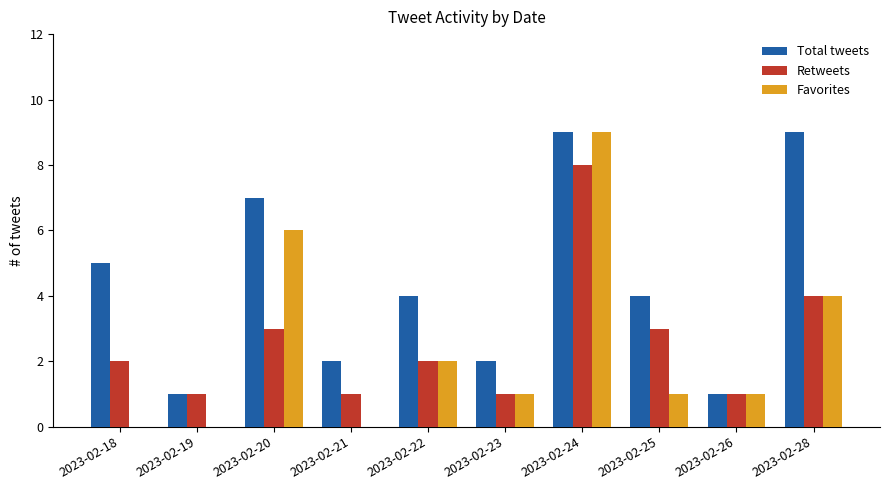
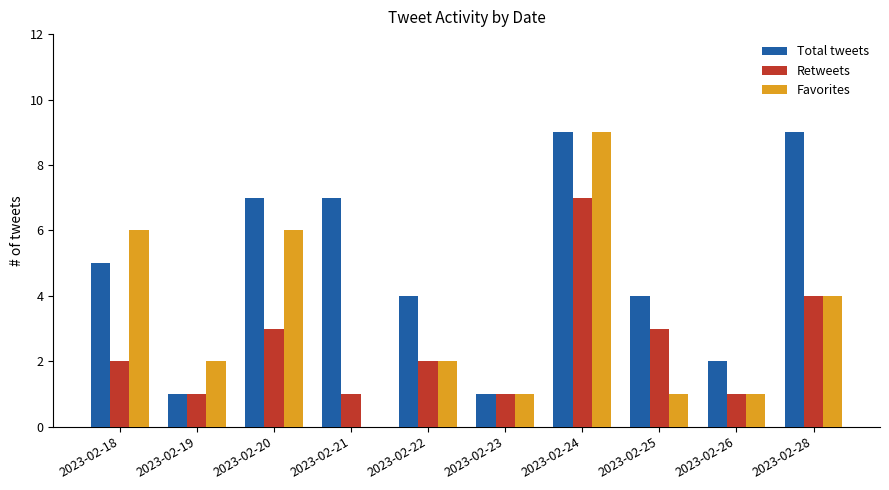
  {
    "Total tweets": {
      "2023-02-18": 5,
      "2023-02-19": 1,
      "2023-02-20": 7,
-     "2023-02-21": 2,
+     "2023-02-21": 7,
      "2023-02-22": 4,
-     "2023-02-23": 2,
+     "2023-02-23": 1,
      "2023-02-24": 9,
      "2023-02-25": 4,
-     "2023-02-26": 1,
+     "2023-02-26": 2,
      "2023-02-28": 9
    },
    "Retweets": {
      "2023-02-18": 2,
      "2023-02-19": 1,
      "2023-02-20": 3,
      "2023-02-21": 1,
      "2023-02-22": 2,
      "2023-02-23": 1,
-     "2023-02-24": 8,
+     "2023-02-24": 7,
      "2023-02-25": 3,
      "2023-02-26": 1,
      "2023-02-28": 4
    },
    "Favorites": {
-     "2023-02-18": 0,
-     "2023-02-19": 0,
+     "2023-02-18": 6,
+     "2023-02-19": 2,
      "2023-02-20": 6,
      "2023-02-21": 0,
      "2023-02-22": 2,
      "2023-02-23": 1,
      "2023-02-24": 9,
      "2023-02-25": 1,
      "2023-02-26": 1,
      "2023-02-28": 4
    }
  }
